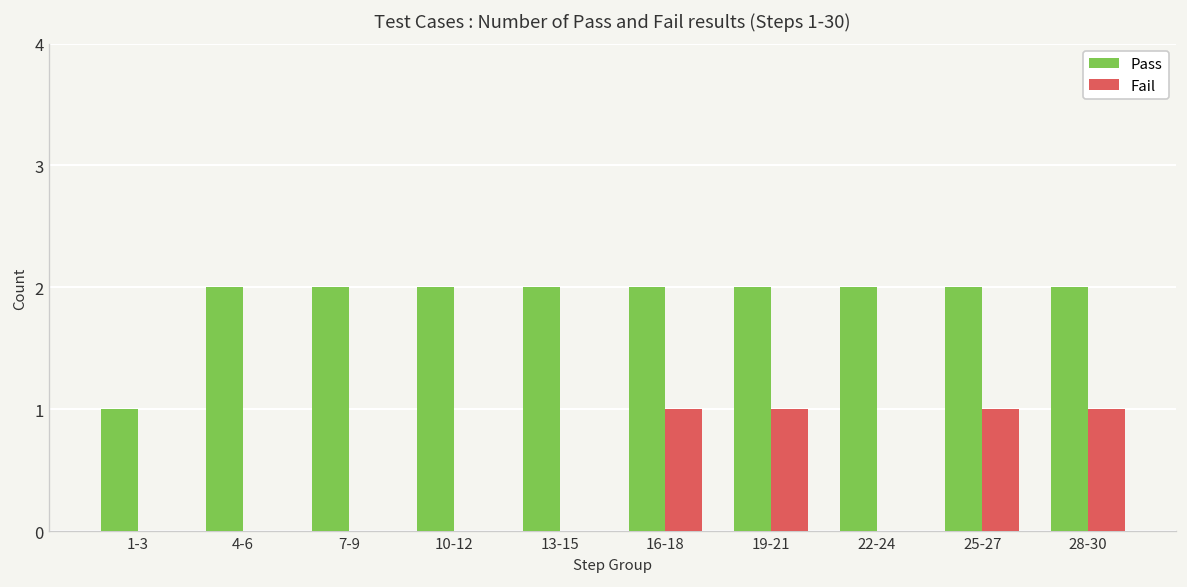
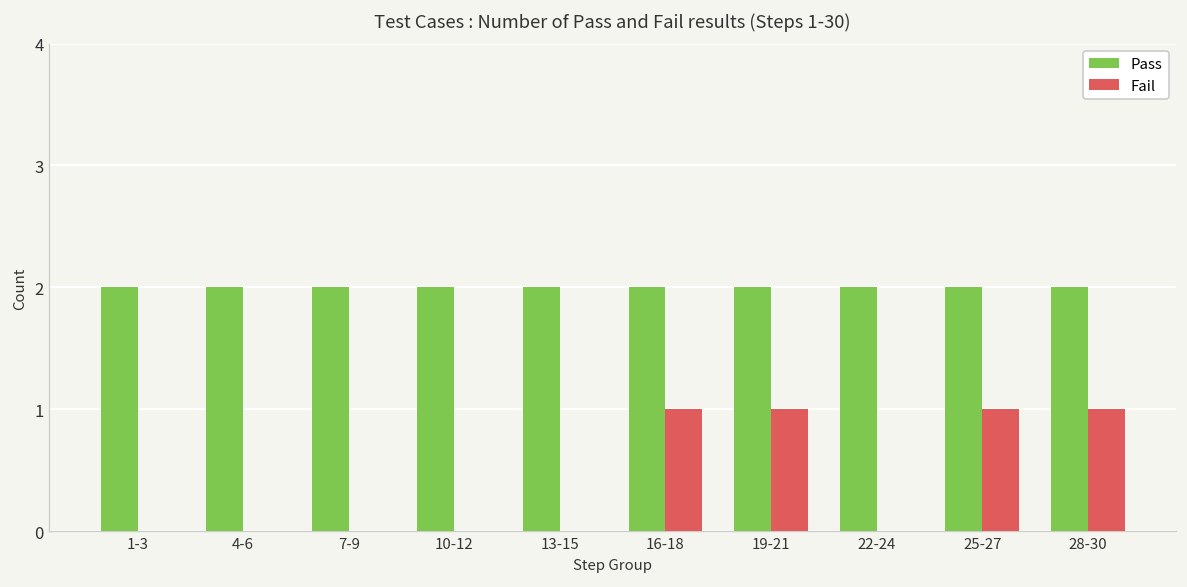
  {
    "Pass": {
-     "1-3": 1,
+     "1-3": 2,
      "4-6": 2,
      "7-9": 2,
      "10-12": 2,
      "13-15": 2,
      "16-18": 2,
      "19-21": 2,
      "22-24": 2,
      "25-27": 2,
      "28-30": 2
    },
    "Fail": {
      "1-3": 0,
      "4-6": 0,
      "7-9": 0,
      "10-12": 0,
      "13-15": 0,
      "16-18": 1,
      "19-21": 1,
      "22-24": 0,
      "25-27": 1,
      "28-30": 1
    }
  }
